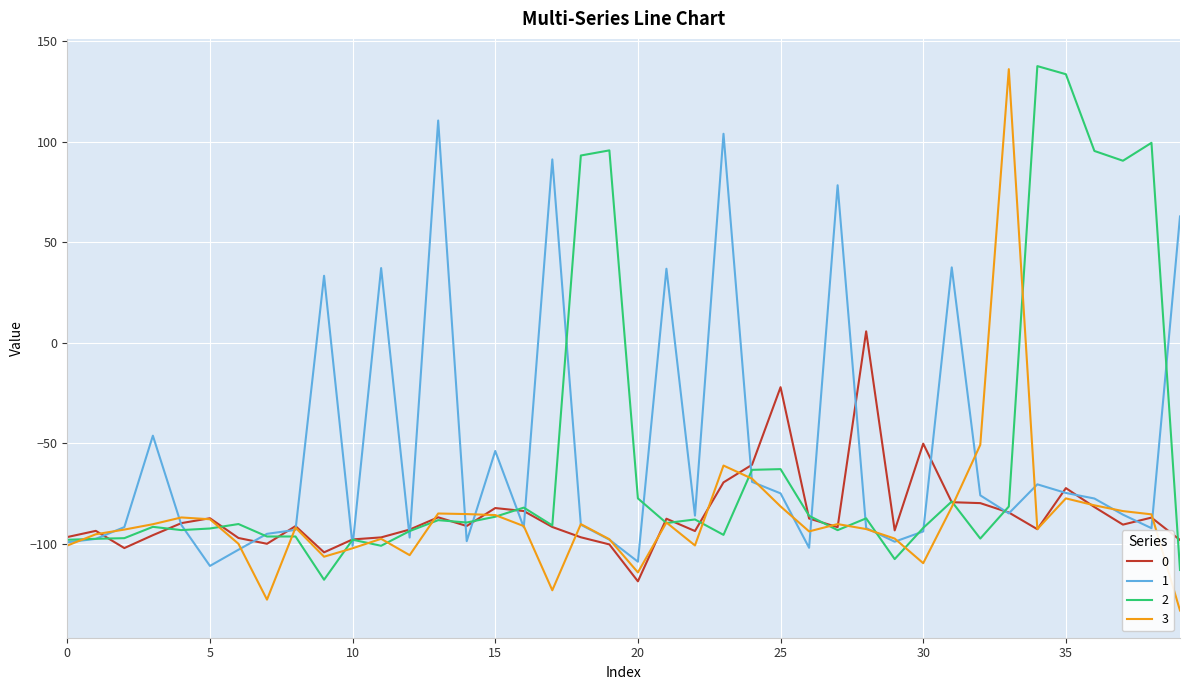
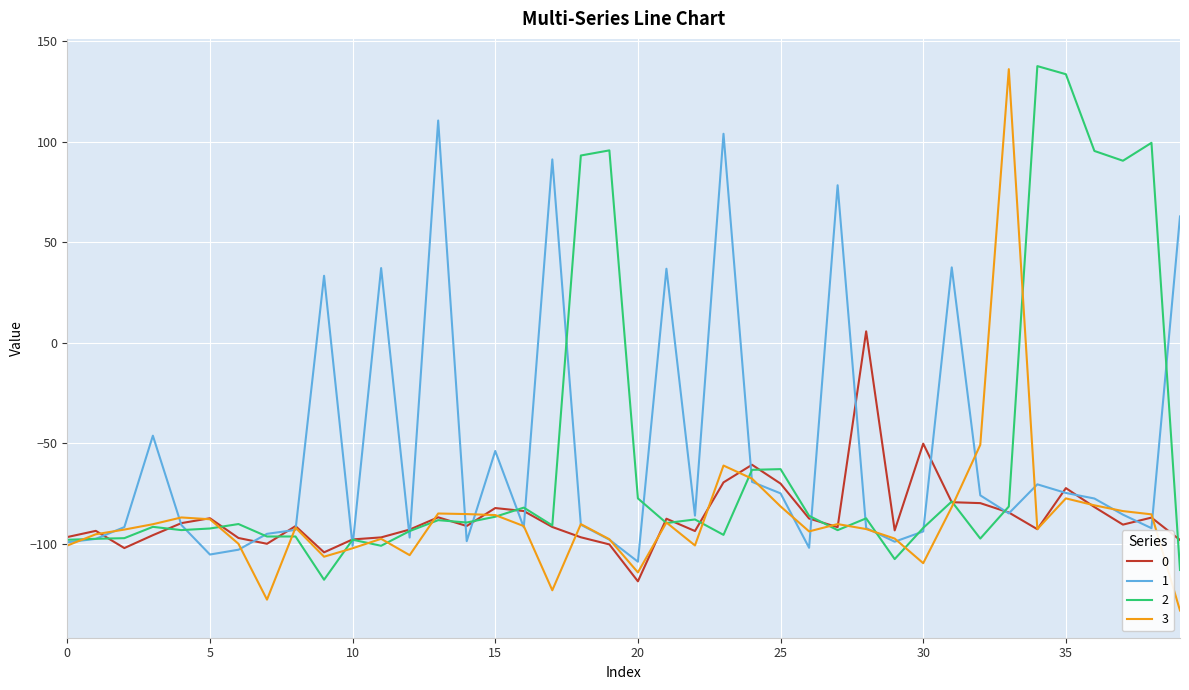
  {
    "0": {
      "0": -97,
      "15": -82,
      "20": -119,
-     "25": -22,
+     "25": -70,
      "30": -50,
      "35": -72
    },
    "1": {
-     "5": -111,
+     "5": -105,
      "15": -54,
      "20": -109,
      "25": -75,
      "30": -94,
      "35": -75
    },
    "2": {
      "5": -92,
      "20": -77,
      "25": -63,
      "30": -92,
      "35": 134
    },
    "3": {
      "0": -101,
      "20": -114,
      "25": -81,
      "30": -110,
      "35": -77
    }
  }
